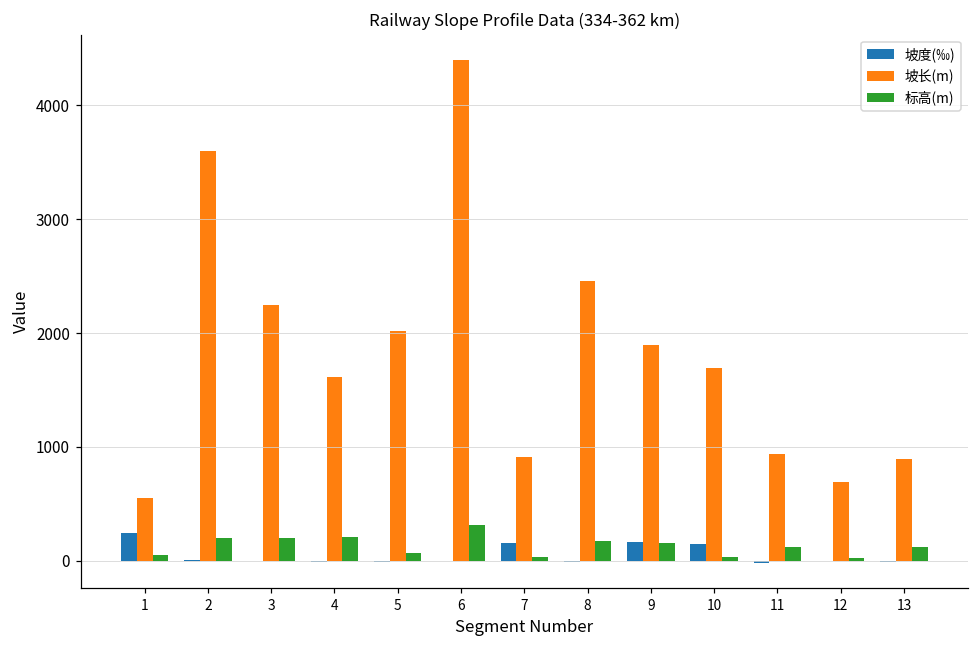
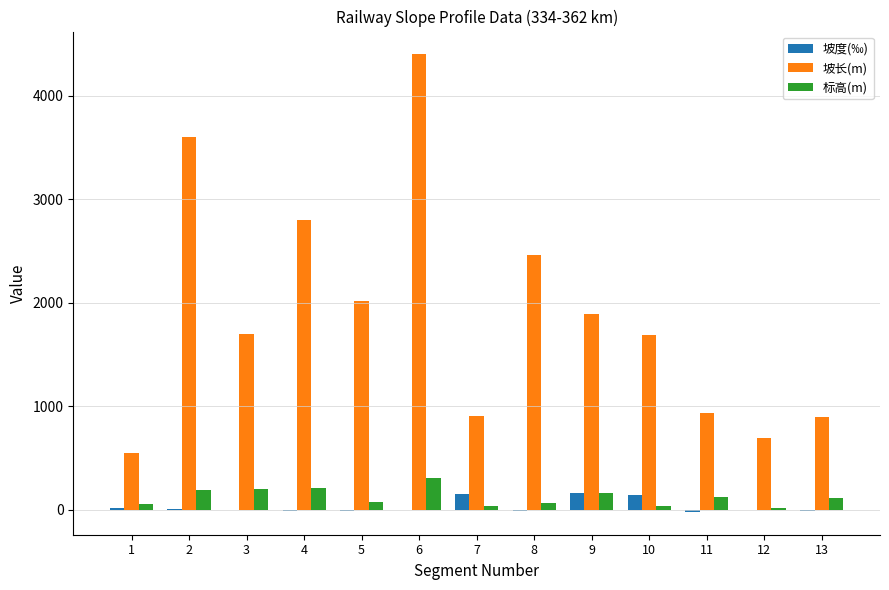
  {
    "坡度(‰)": {
-     "1": 240,
+     "1": 10,
      "7": 160,
      "9": 160,
      "10": 140
    },
    "坡长(m)": {
      "1": 550,
      "2": 3600,
-     "3": 2250,
-     "4": 1610,
+     "3": 1700,
+     "4": 2800,
      "5": 2020,
      "6": 4400,
      "7": 910,
      "8": 2460,
      "9": 1890,
      "10": 1690,
      "11": 940,
      "12": 690,
      "13": 890
    },
    "标高(m)": {
      "1": 50,
      "2": 200,
      "3": 200,
      "4": 210,
      "5": 70,
      "6": 310,
      "7": 40,
-     "8": 180,
+     "8": 60,
      "9": 160,
      "10": 30,
      "11": 120,
      "13": 120
    }
  }
